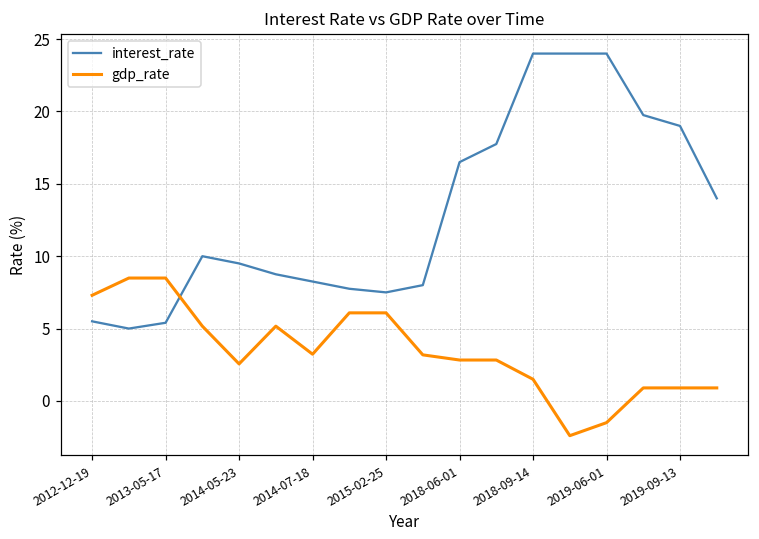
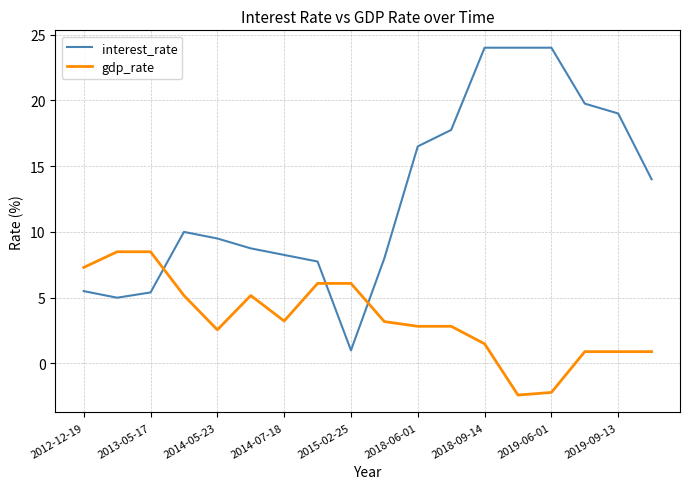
  {
    "interest_rate": {
      "2012-12-19": 5.5,
      "2013-05-17": 5.4,
      "2014-05-23": 9.5,
      "2014-07-18": 8.3,
-     "2015-02-25": 7.5,
+     "2015-02-25": 1.0,
      "2018-06-01": 16.5,
      "2018-09-14": 24.0,
      "2019-06-01": 24.0,
      "2019-09-13": 19.0
    },
    "gdp_rate": {
      "2012-12-19": 7.3,
      "2013-05-17": 8.5,
      "2014-05-23": 2.6,
      "2014-07-18": 3.2,
      "2015-02-25": 6.1,
      "2018-06-01": 2.8,
      "2018-09-14": 1.5,
-     "2019-06-01": -1.5,
+     "2019-06-01": -2.2,
      "2019-09-13": 0.9
    }
  }
